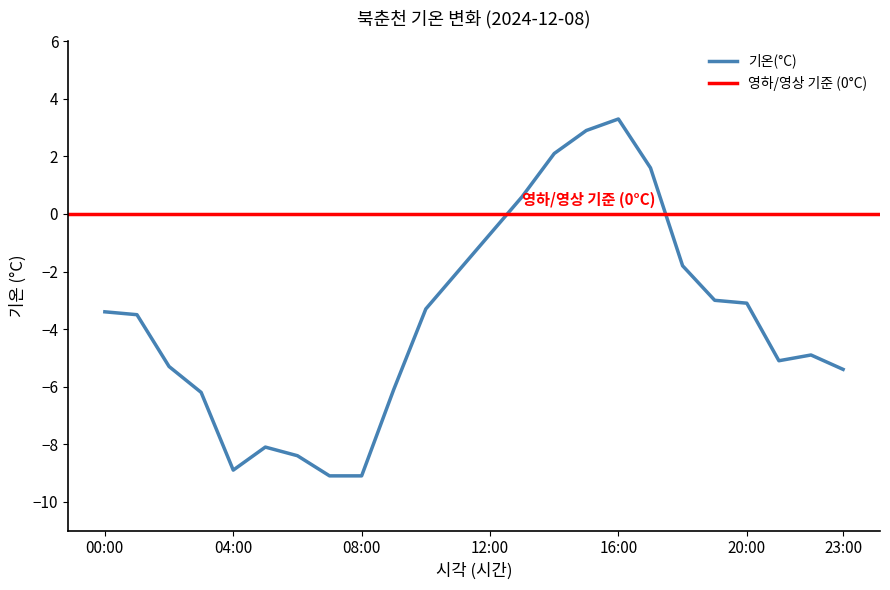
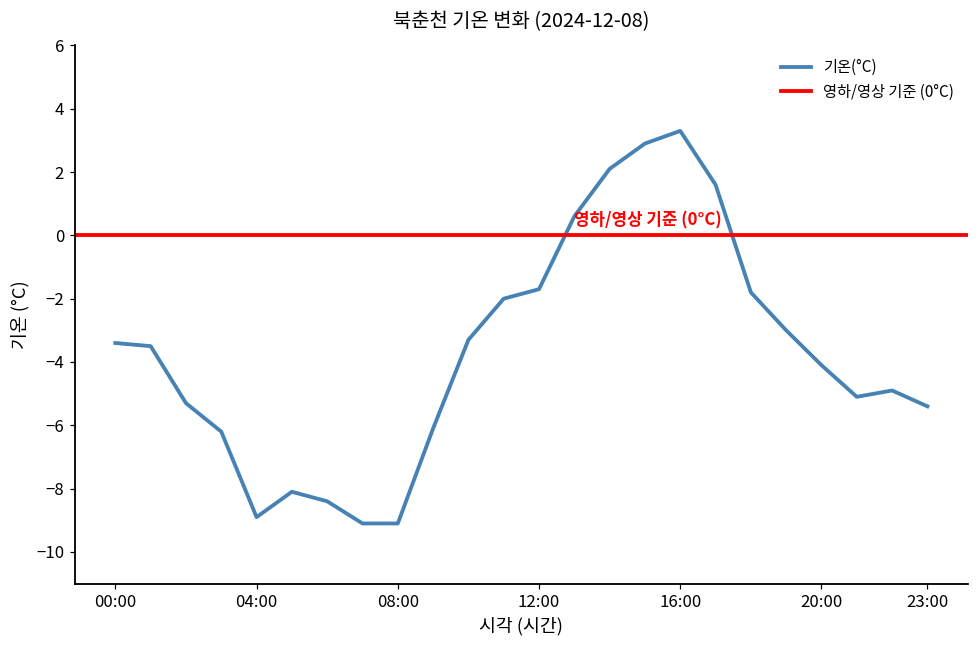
  {
    "00:00": -3.4,
    "04:00": -8.9,
    "08:00": -9.1,
-   "12:00": -0.7,
+   "12:00": -1.7,
    "16:00": 3.3,
-   "20:00": -3.1,
+   "20:00": -4.1,
    "23:00": -5.4
  }
